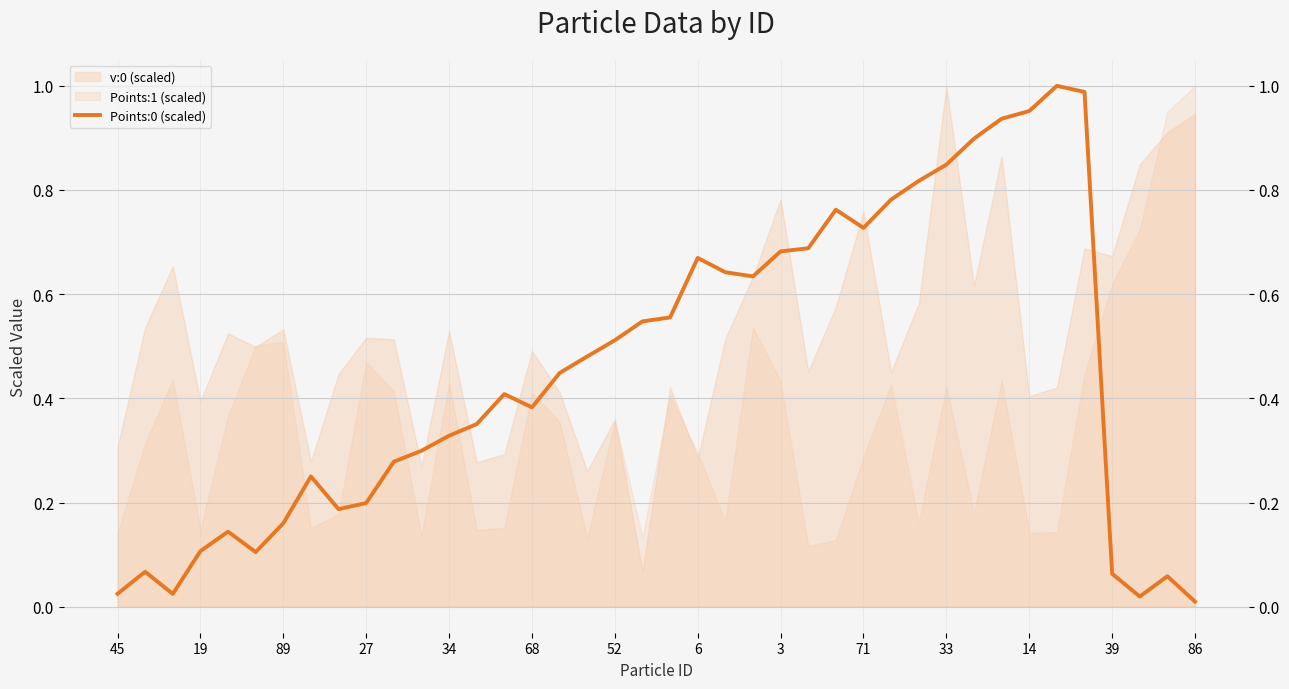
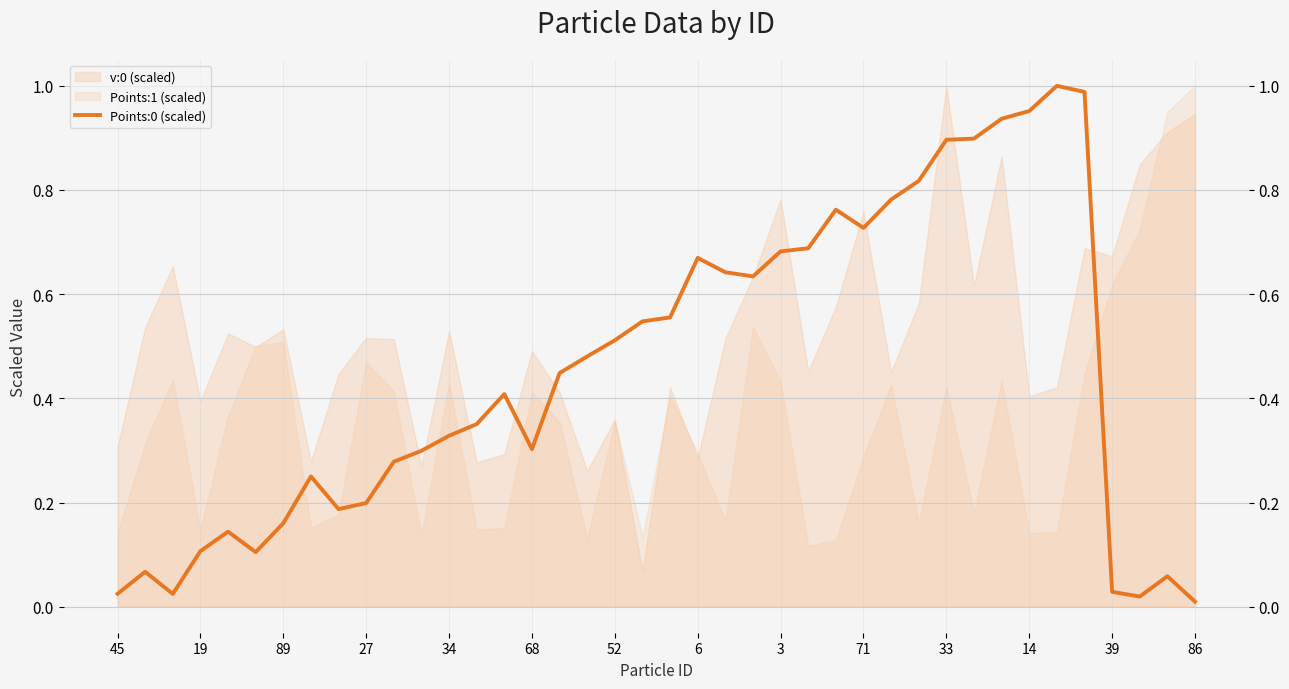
  {
    "Points:0 (scaled)": {
      "45": 0.02,
      "89": 0.16,
      "27": 0.20,
-     "68": 0.38,
+     "68": 0.30,
      "52": 0.51,
      "6": 0.67,
      "3": 0.68,
      "71": 0.73,
-     "33": 0.85,
-     "39": 0.06,
+     "33": 0.90,
+     "39": 0.03,
      "86": 0.01
    }
  }
